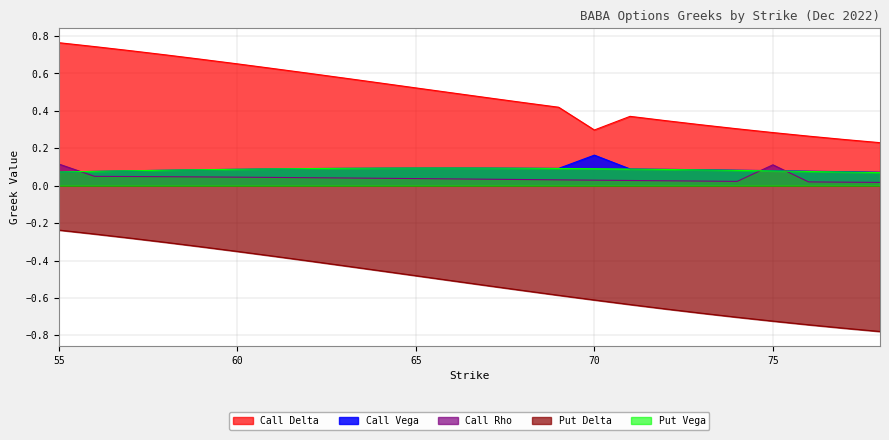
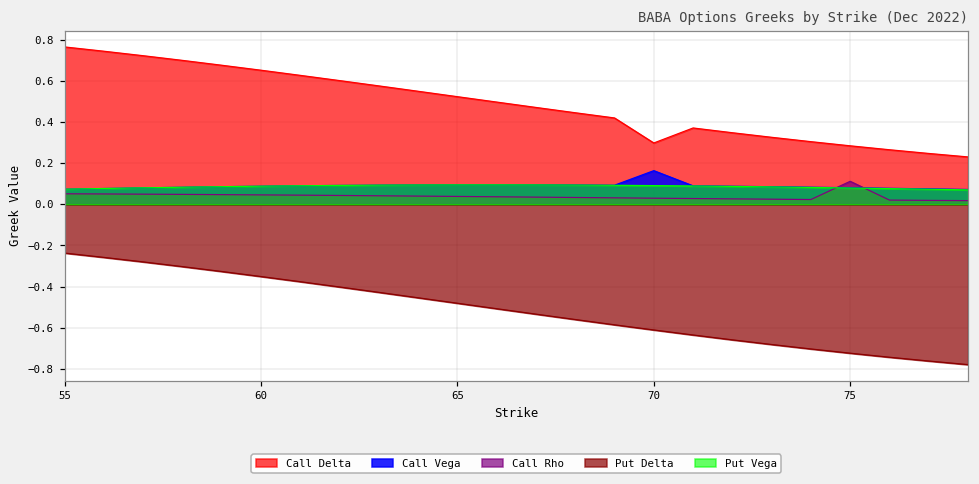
  {
    "Call Delta": {
      "55": 0.76,
      "60": 0.65,
      "65": 0.52,
      "70": 0.30,
      "75": 0.28
    },
    "Call Vega": {
      "70": 0.16
    },
    "Call Rho": {
-     "55": 0.12,
+     "55": 0.05,
      "60": 0.05,
      "65": 0.04,
      "70": 0.03,
      "75": 0.11
    },
    "Put Vega": {
      "70": 0.09
    }
  }
